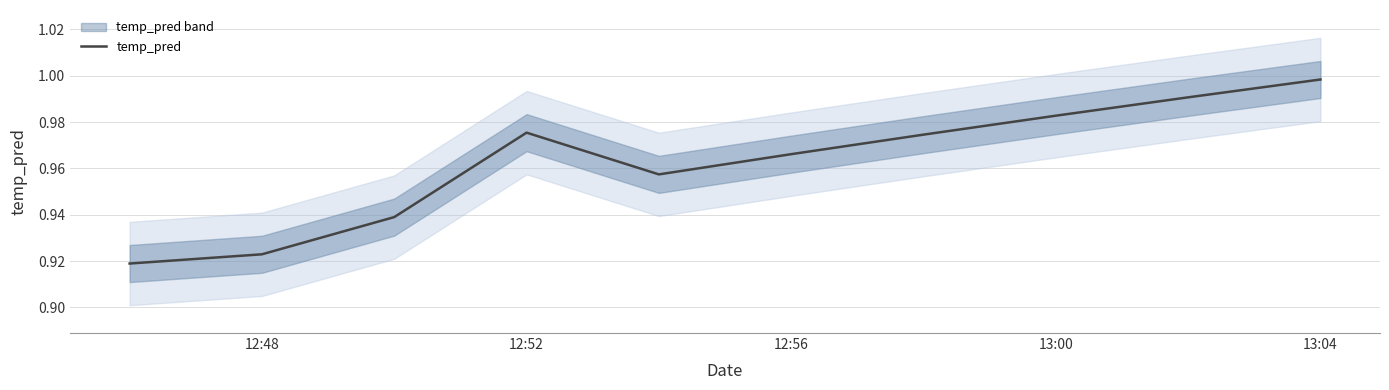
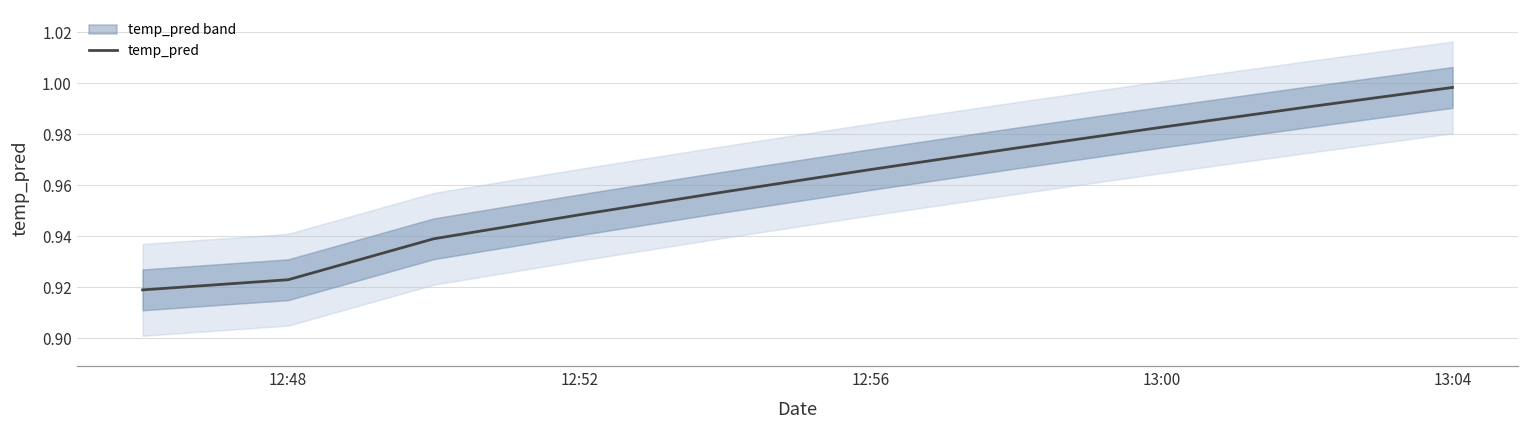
  {
    "temp_pred": {
      "12:48": 0.923,
-     "12:52": 0.975,
+     "12:52": 0.948,
      "12:56": 0.966,
      "13:00": 0.983,
      "13:04": 0.998
    }
  }
